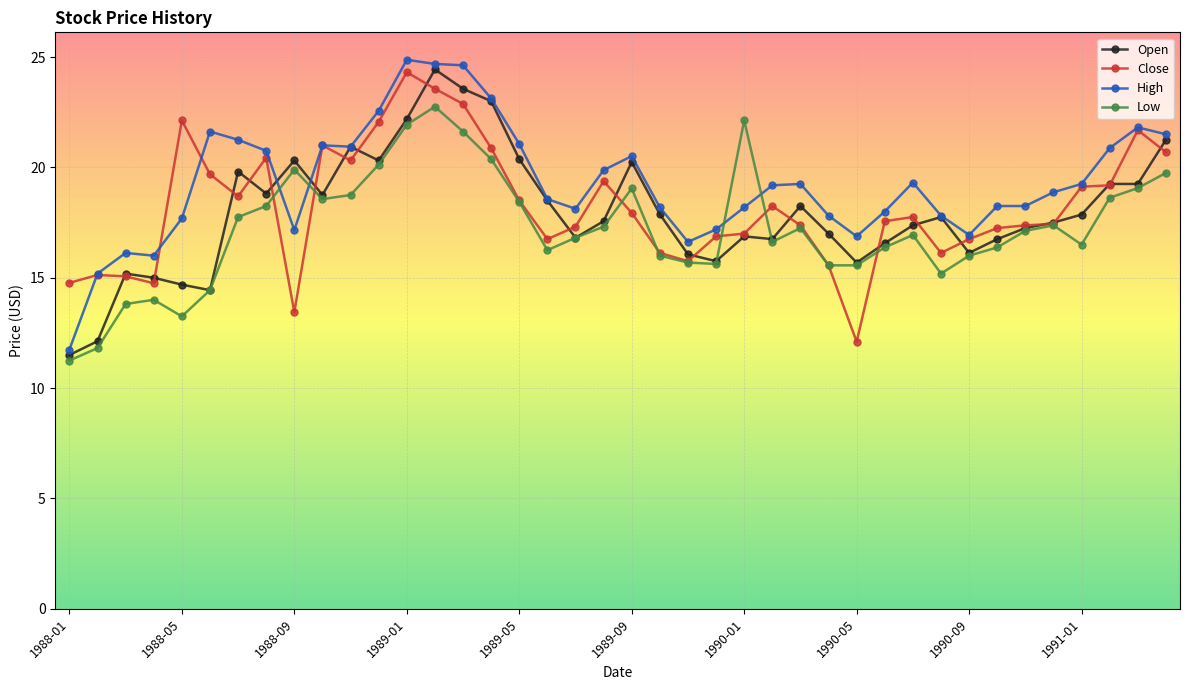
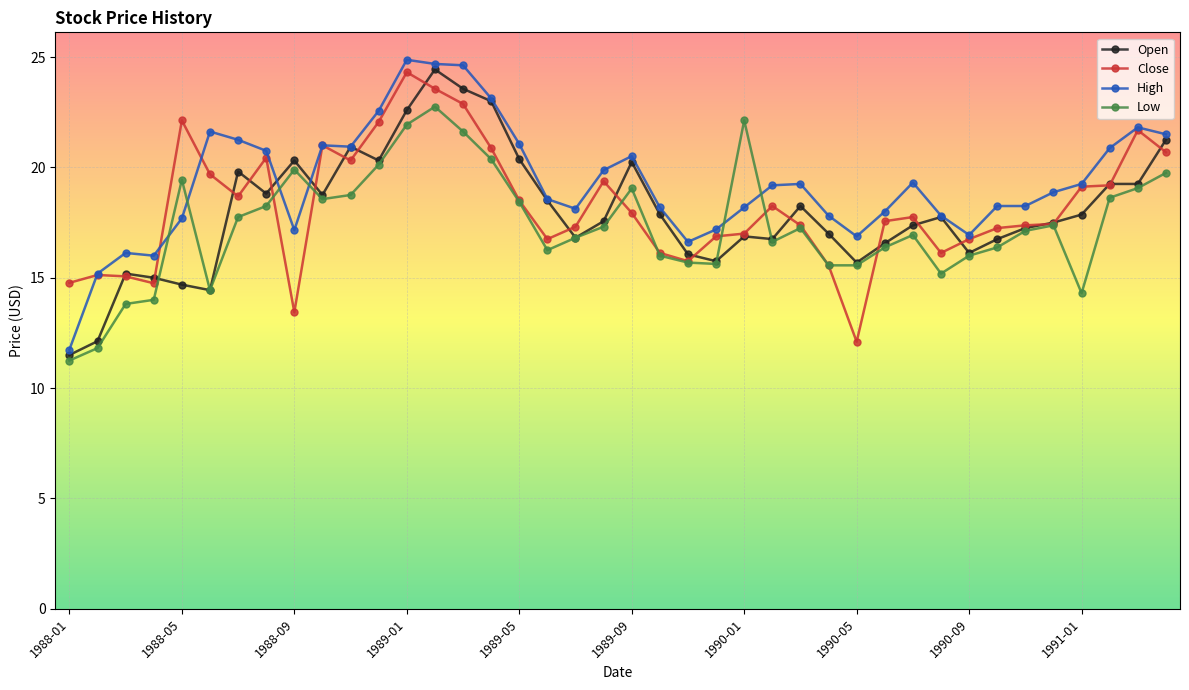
  {
    "Open": {
      "1988-01": 11.5,
      "1988-05": 14.7,
      "1988-09": 20.3,
-     "1989-01": 22.2,
+     "1989-01": 22.6,
      "1989-05": 20.4,
      "1989-09": 20.2,
      "1990-01": 16.9,
      "1990-05": 15.7,
      "1990-09": 16.1,
      "1991-01": 17.9
    },
    "Close": {
      "1988-01": 14.8,
      "1988-05": 22.1,
      "1988-09": 13.4,
      "1989-01": 24.3,
      "1989-09": 17.9,
      "1990-01": 17.0,
      "1990-05": 12.1,
      "1990-09": 16.8,
      "1991-01": 19.1
    },
    "High": {
      "1988-01": 11.7,
      "1988-05": 17.7,
      "1988-09": 17.2,
      "1989-01": 24.9,
      "1989-05": 21.1,
      "1989-09": 20.5,
      "1990-01": 18.2,
      "1990-05": 16.9,
      "1990-09": 16.9,
      "1991-01": 19.3
    },
    "Low": {
      "1988-01": 11.3,
-     "1988-05": 13.3,
+     "1988-05": 19.4,
      "1988-09": 19.9,
      "1989-01": 21.9,
      "1989-09": 19.0,
      "1990-01": 22.1,
      "1990-05": 15.6,
      "1990-09": 16.0,
-     "1991-01": 16.5
+     "1991-01": 14.3
    }
  }
